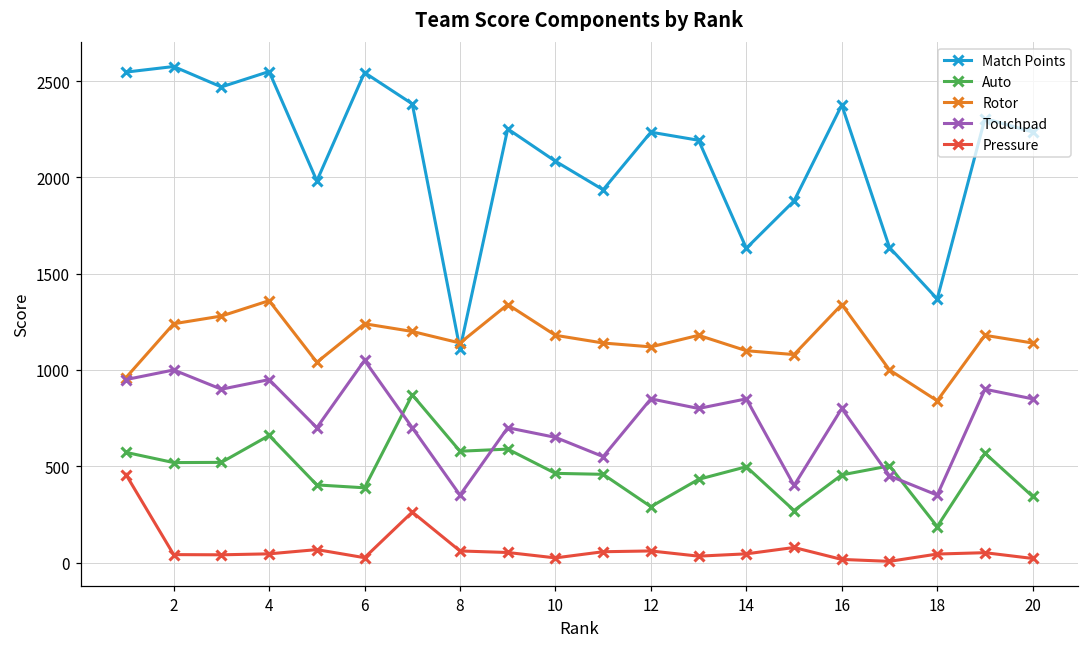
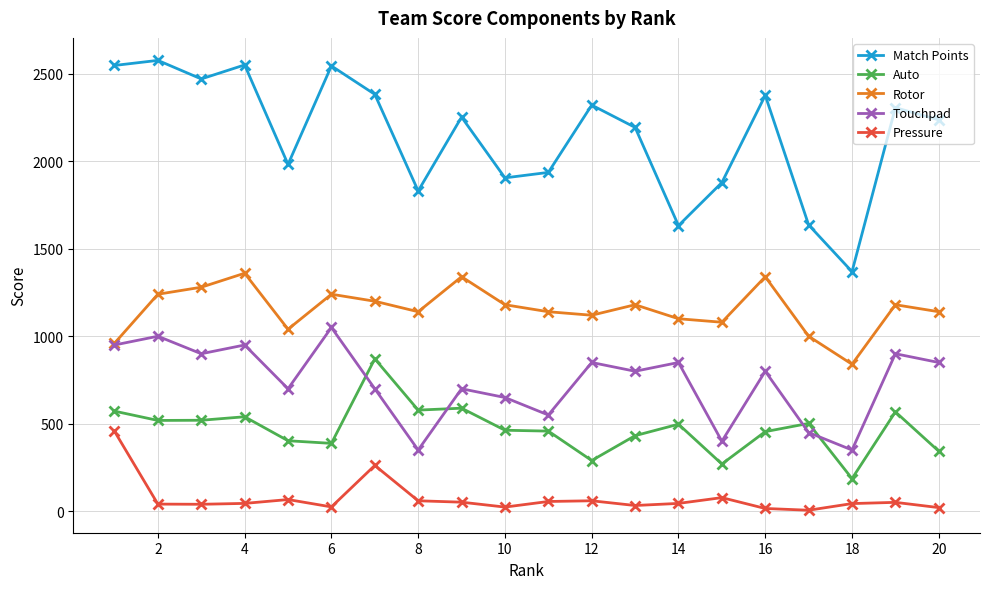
  {
    "Match Points": {
      "2": 2580,
      "4": 2550,
      "6": 2540,
-     "8": 1110,
-     "10": 2080,
-     "12": 2240,
+     "8": 1830,
+     "10": 1900,
+     "12": 2320,
      "14": 1630,
      "16": 2380,
      "18": 1370
    },
    "Auto": {
      "2": 520,
-     "4": 660,
+     "4": 540,
      "6": 390,
      "8": 580,
      "10": 460,
      "12": 290,
      "14": 500,
      "16": 460,
      "18": 190,
      "20": 340
    },
    "Touchpad": {
      "2": 1000,
      "4": 950,
      "6": 1050,
      "8": 350,
      "10": 650,
      "12": 850,
      "14": 850,
      "16": 800,
      "18": 350,
      "20": 850
    }
  }
